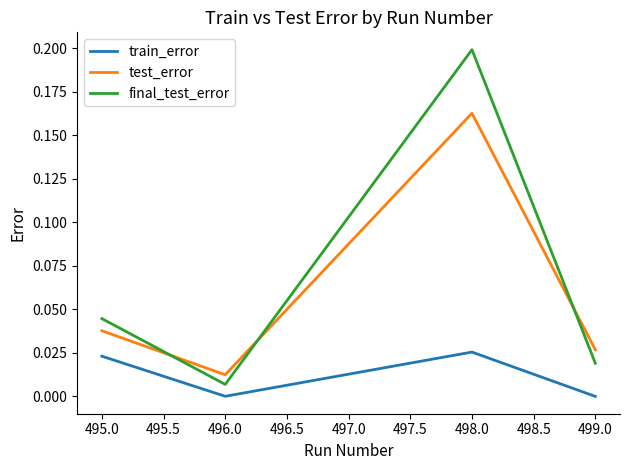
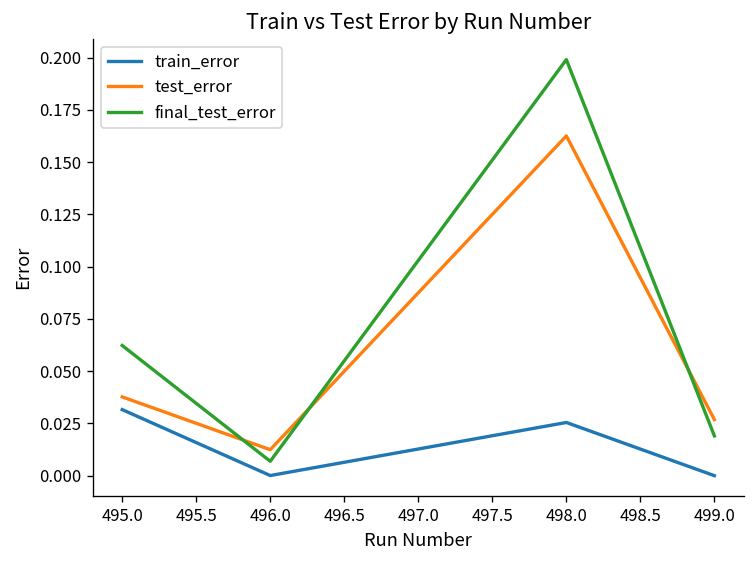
  {
    "train_error": {
-     "495.0": 0.023,
+     "495.0": 0.032,
      "496.0": 0.000,
      "498.0": 0.025,
      "499.0": 0.000
    },
    "test_error": {
      "495.0": 0.038,
      "496.0": 0.012,
      "498.0": 0.163,
      "499.0": 0.027
    },
    "final_test_error": {
-     "495.0": 0.045,
+     "495.0": 0.062,
      "496.0": 0.007,
      "498.0": 0.199,
      "499.0": 0.019
    }
  }
